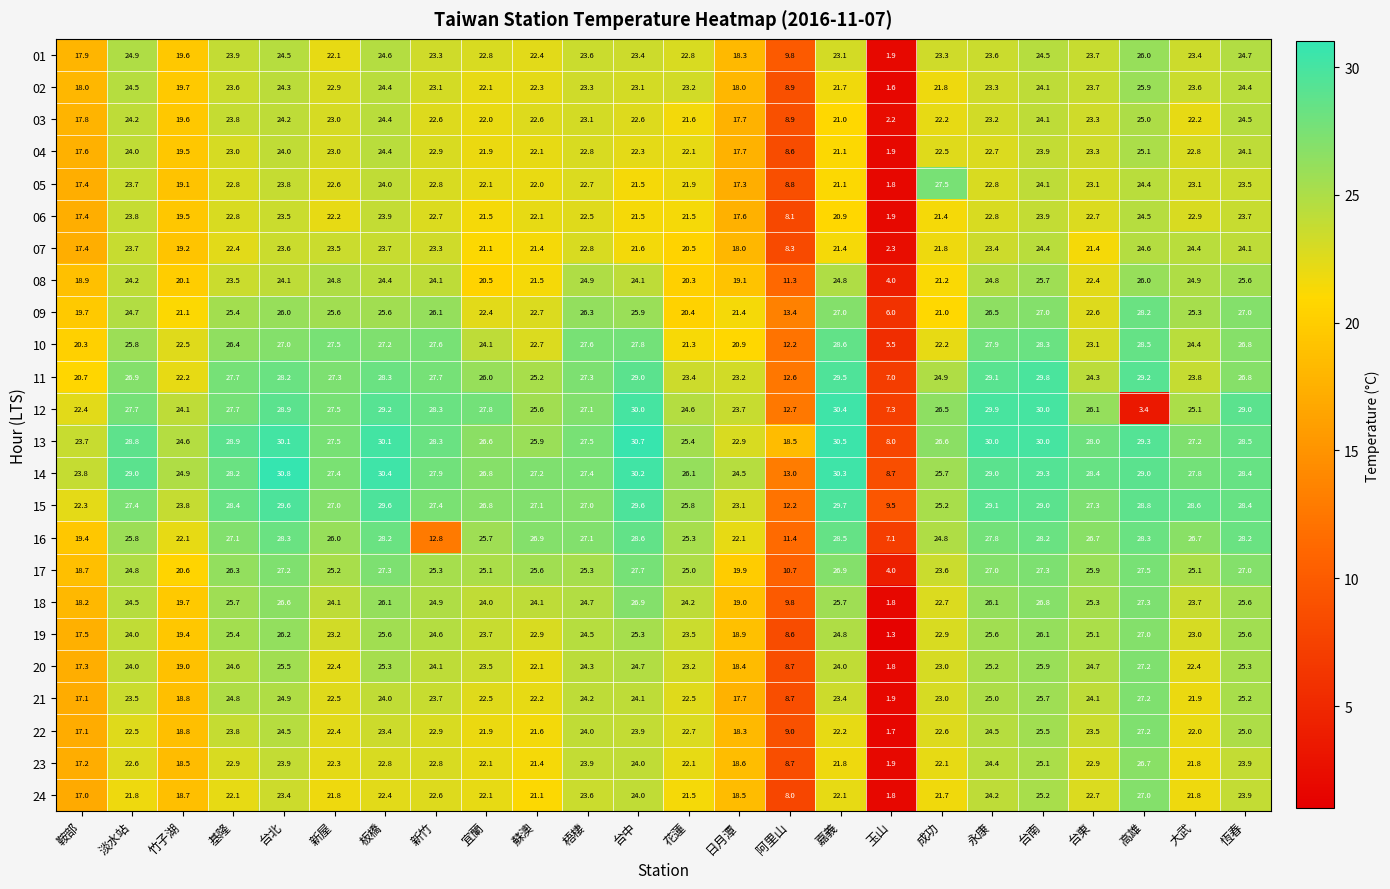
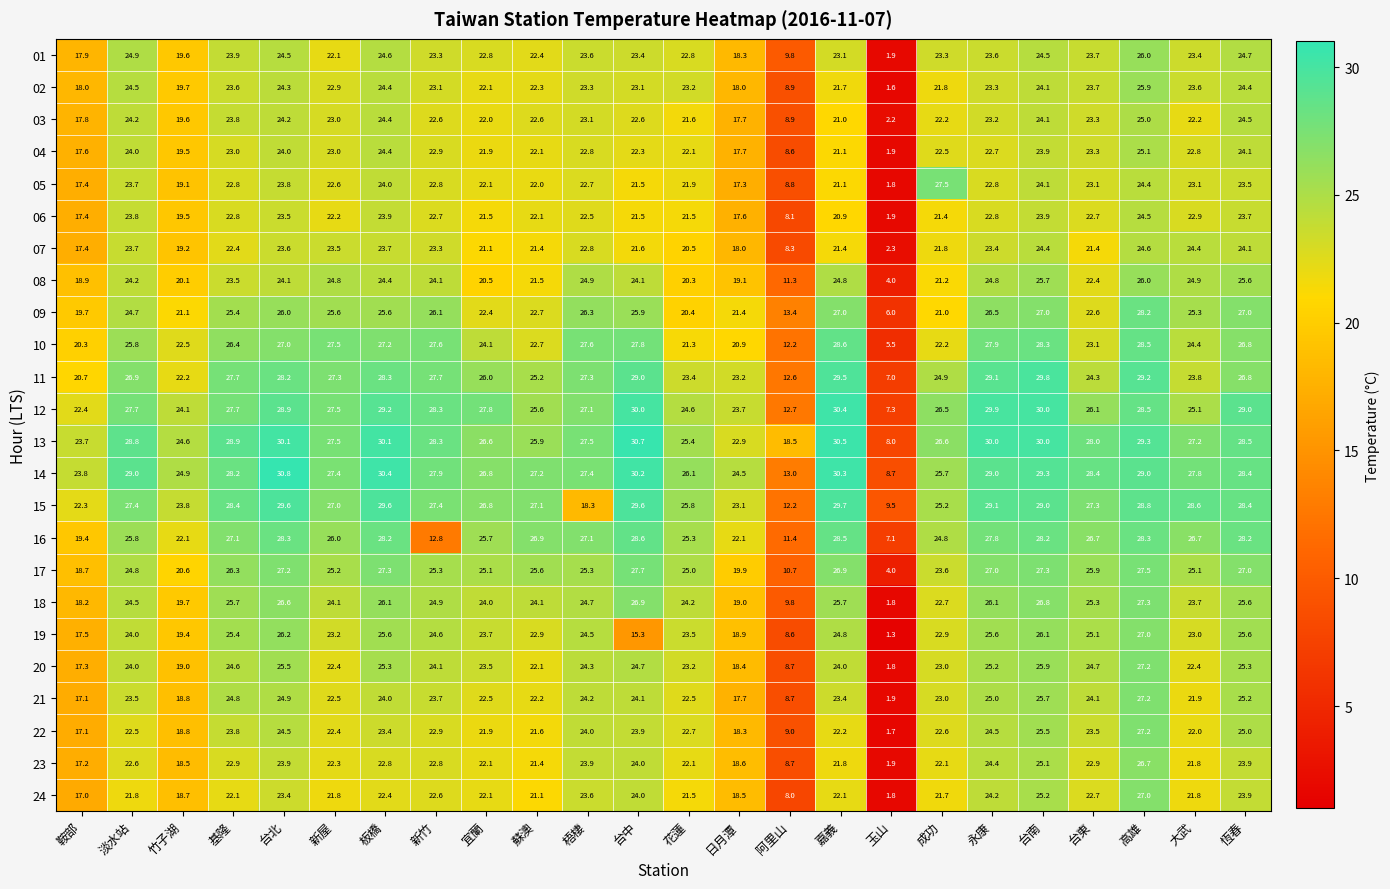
  {
    "12": {
      "鞍部": 22.4,
      "淡水站": 27.7,
      "竹子湖": 24.1,
      "基隆": 27.7,
      "台北": 28.9,
      "新屋": 27.5,
      "板橋": 29.2,
      "新竹": 28.3,
      "宜蘭": 27.8,
      "蘇澳": 25.6,
      "梧棲": 27.1,
      "台中": 30.0,
      "花蓮": 24.6,
      "日月潭": 23.7,
      "阿里山": 12.7,
      "嘉義": 30.4,
      "玉山": 7.3,
      "成功": 26.5,
      "永康": 29.9,
      "台南": 30.0,
      "台東": 26.1,
-     "高雄": 3.4,
+     "高雄": 28.5,
      "大武": 25.1,
      "恆春": 29.0
    },
    "15": {
      "鞍部": 22.3,
      "淡水站": 27.4,
      "竹子湖": 23.8,
      "基隆": 28.4,
      "台北": 29.6,
      "新屋": 27.0,
      "板橋": 29.6,
      "新竹": 27.4,
      "宜蘭": 26.8,
      "蘇澳": 27.1,
-     "梧棲": 27.0,
+     "梧棲": 18.3,
      "台中": 29.6,
      "花蓮": 25.8,
      "日月潭": 23.1,
      "阿里山": 12.2,
      "嘉義": 29.7,
      "玉山": 9.5,
      "成功": 25.2,
      "永康": 29.1,
      "台南": 29.0,
      "台東": 27.3,
      "高雄": 28.8,
      "大武": 28.6,
      "恆春": 28.4
    },
    "19": {
      "鞍部": 17.5,
      "淡水站": 24.0,
      "竹子湖": 19.4,
      "基隆": 25.4,
      "台北": 26.2,
      "新屋": 23.2,
      "板橋": 25.6,
      "新竹": 24.6,
      "宜蘭": 23.7,
      "蘇澳": 22.9,
      "梧棲": 24.5,
-     "台中": 25.3,
+     "台中": 15.3,
      "花蓮": 23.5,
      "日月潭": 18.9,
      "阿里山": 8.6,
      "嘉義": 24.8,
      "玉山": 1.3,
      "成功": 22.9,
      "永康": 25.6,
      "台南": 26.1,
      "台東": 25.1,
      "高雄": 27.0,
      "大武": 23.0,
      "恆春": 25.6
    }
  }
